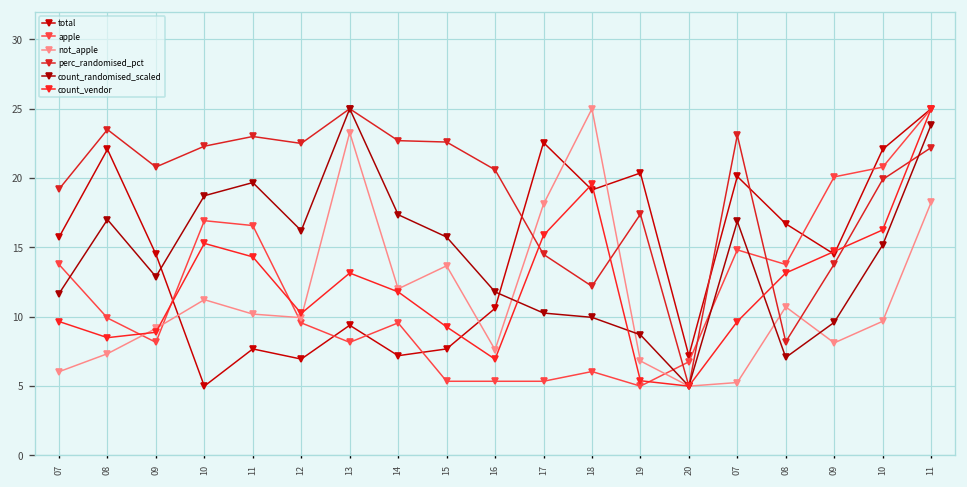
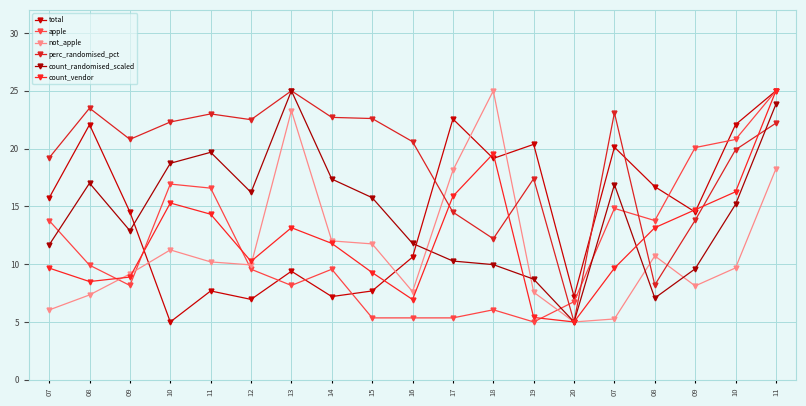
  {
    "not_apple": {
      "12": 9.9,
      "13": 23.3,
-     "15": 13.7,
+     "15": 11.8,
      "16": 7.6,
      "17": 18.1,
      "18": 25.0,
-     "19": 6.8
+     "19": 7.6
    }
  }
